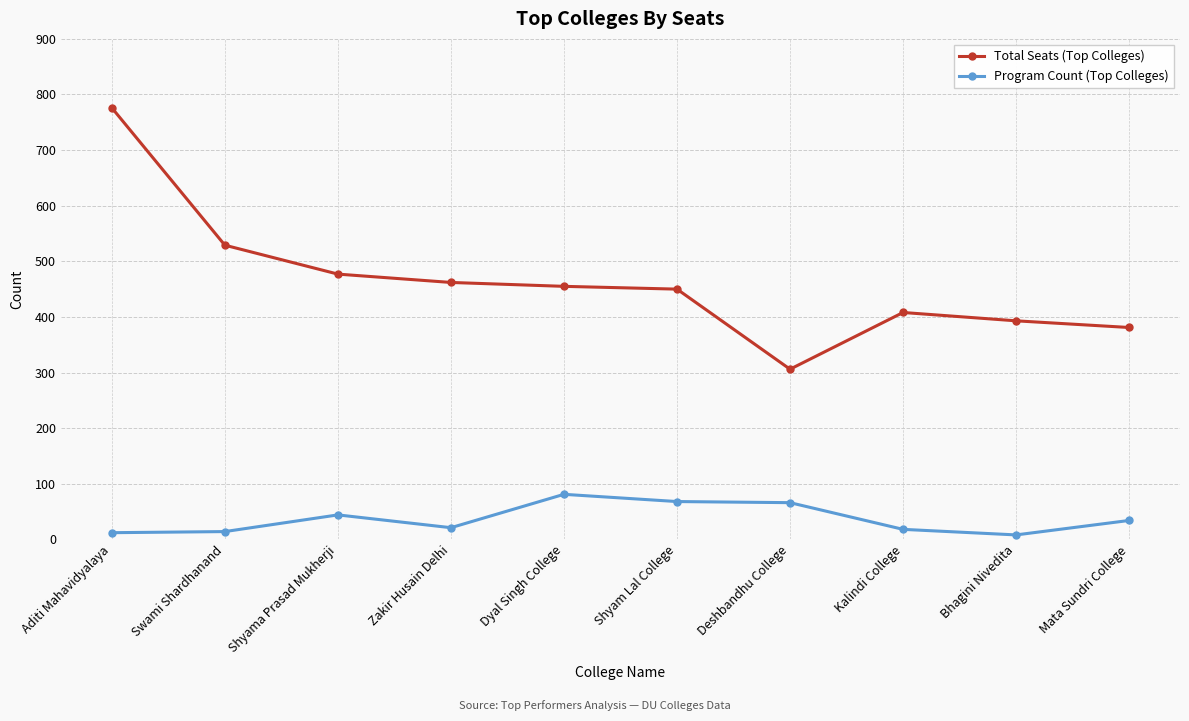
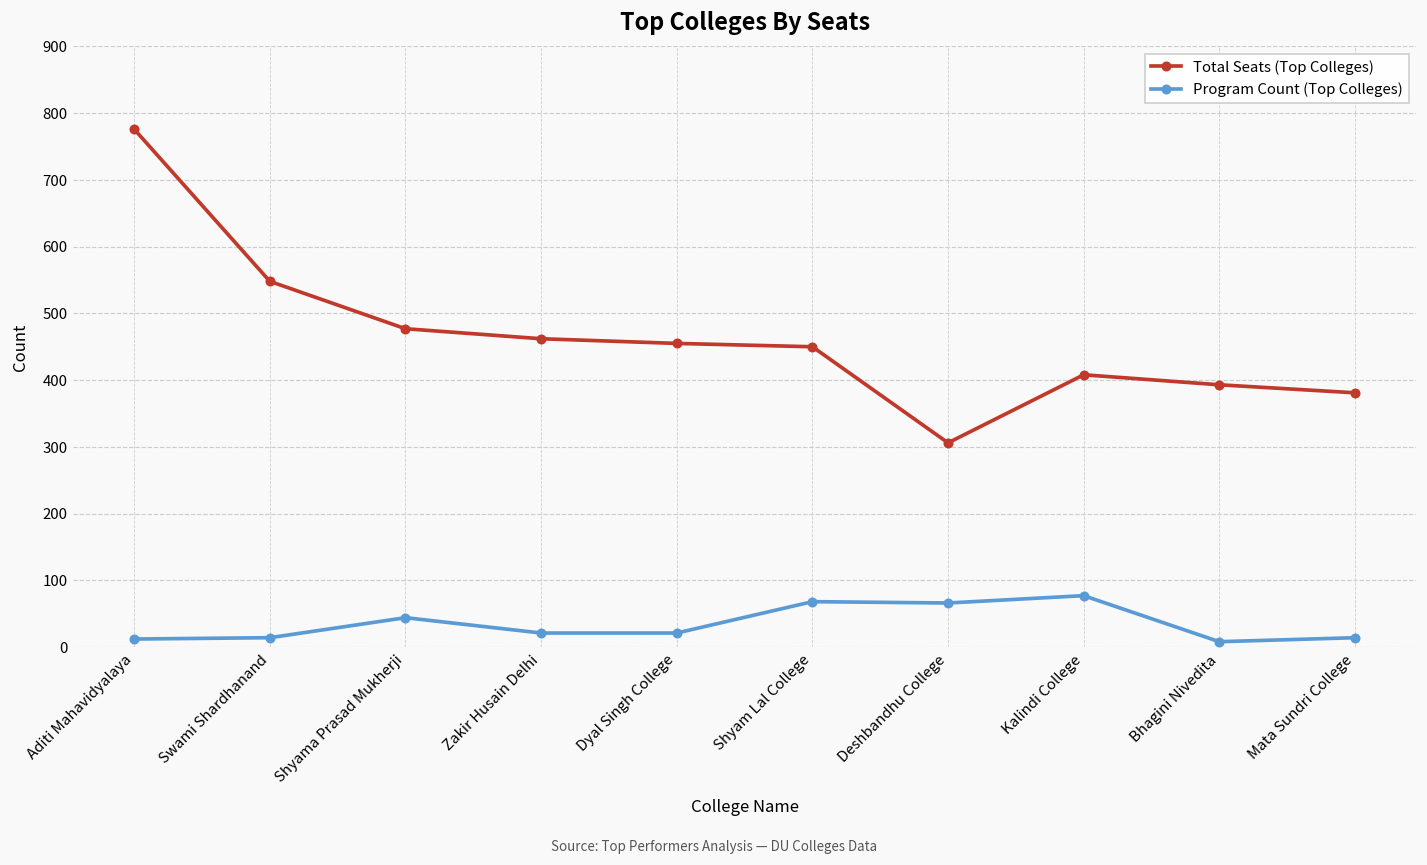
  {
    "Total Seats (Top Colleges)": {
      "Aditi Mahavidyalaya": 780,
-     "Swami Shardhanand": 530,
+     "Swami Shardhanand": 550,
      "Shyama Prasad Mukherji": 480,
      "Zakir Husain Delhi": 460,
      "Dyal Singh College": 460,
      "Shyam Lal College": 450,
      "Deshbandhu College": 310,
      "Kalindi College": 410,
      "Bhagini Nivedita": 390,
      "Mata Sundri College": 380
    },
    "Program Count (Top Colleges)": {
      "Aditi Mahavidyalaya": 10,
      "Swami Shardhanand": 10,
      "Shyama Prasad Mukherji": 40,
      "Zakir Husain Delhi": 20,
-     "Dyal Singh College": 80,
+     "Dyal Singh College": 20,
      "Shyam Lal College": 70,
      "Deshbandhu College": 70,
-     "Kalindi College": 20,
+     "Kalindi College": 80,
      "Bhagini Nivedita": 10,
-     "Mata Sundri College": 30
+     "Mata Sundri College": 10
    }
  }
